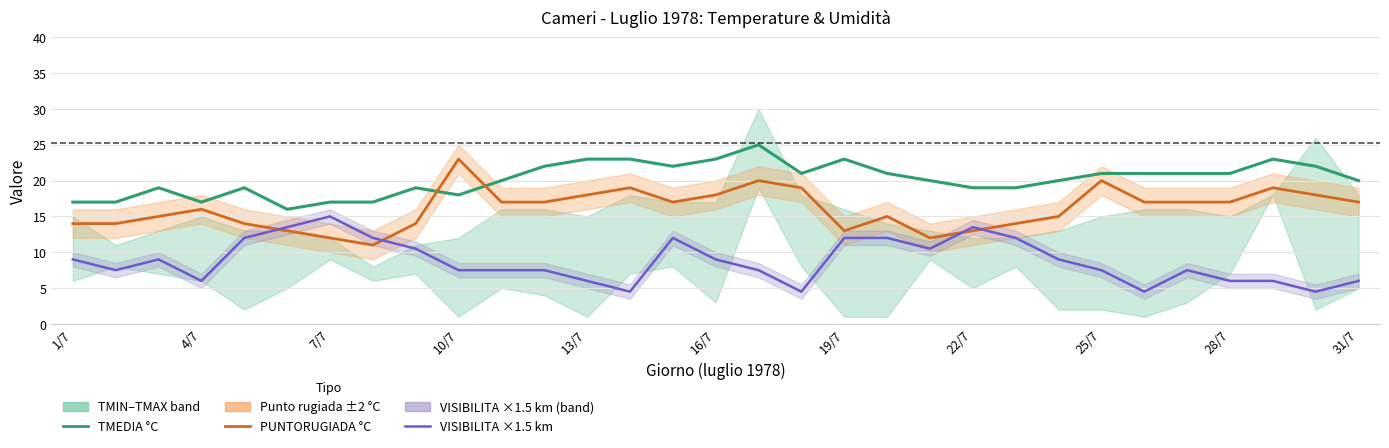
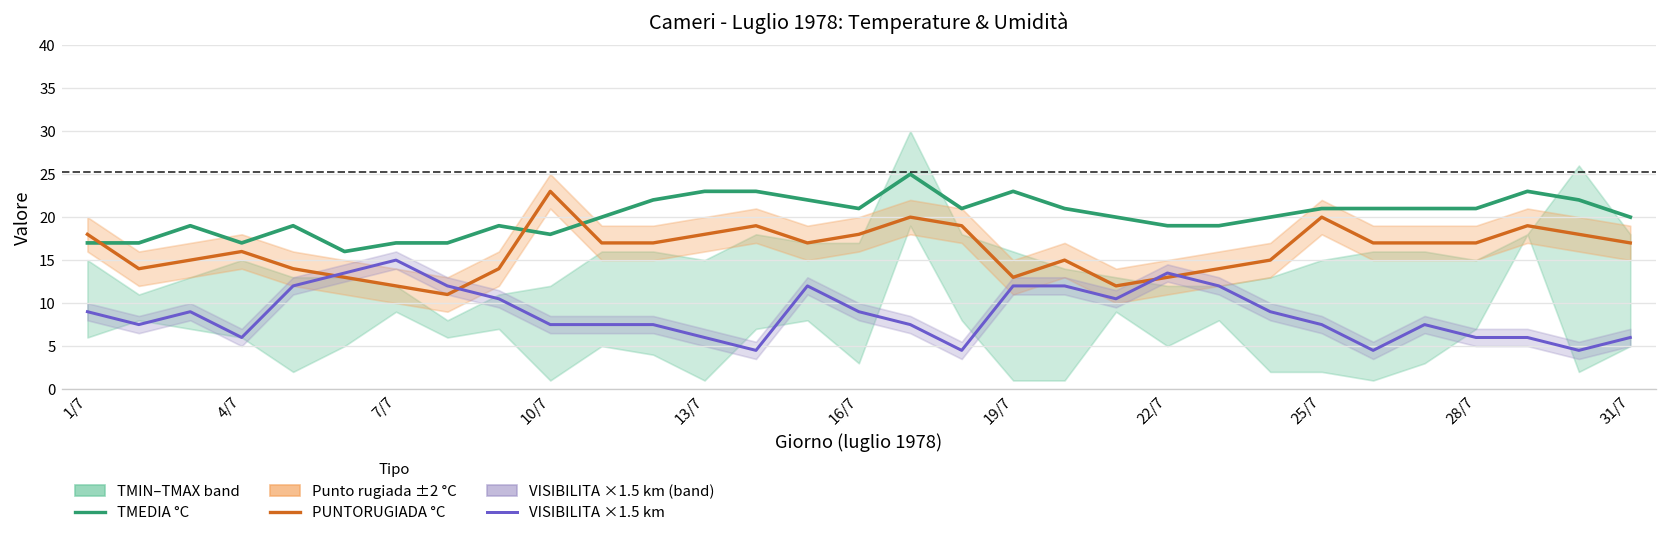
  {
    "TMEDIA °C": {
      "1/7": 17,
      "4/7": 17,
      "7/7": 17,
      "10/7": 18,
      "13/7": 23,
-     "16/7": 23,
+     "16/7": 21,
      "19/7": 23,
      "22/7": 19,
      "25/7": 21,
      "28/7": 21,
      "31/7": 20
    },
    "PUNTORUGIADA °C": {
-     "1/7": 14,
+     "1/7": 18,
      "4/7": 16,
      "10/7": 23,
      "13/7": 18,
      "16/7": 18,
      "22/7": 13,
      "25/7": 20,
      "28/7": 17,
      "31/7": 17
    },
    "VISIBILITA ×1.5 km": {
      "1/7": 9,
      "4/7": 6,
      "7/7": 15,
      "10/7": 8,
      "13/7": 6,
      "16/7": 9,
      "19/7": 12,
      "22/7": 14,
      "25/7": 8,
      "28/7": 6,
      "31/7": 6
    }
  }
